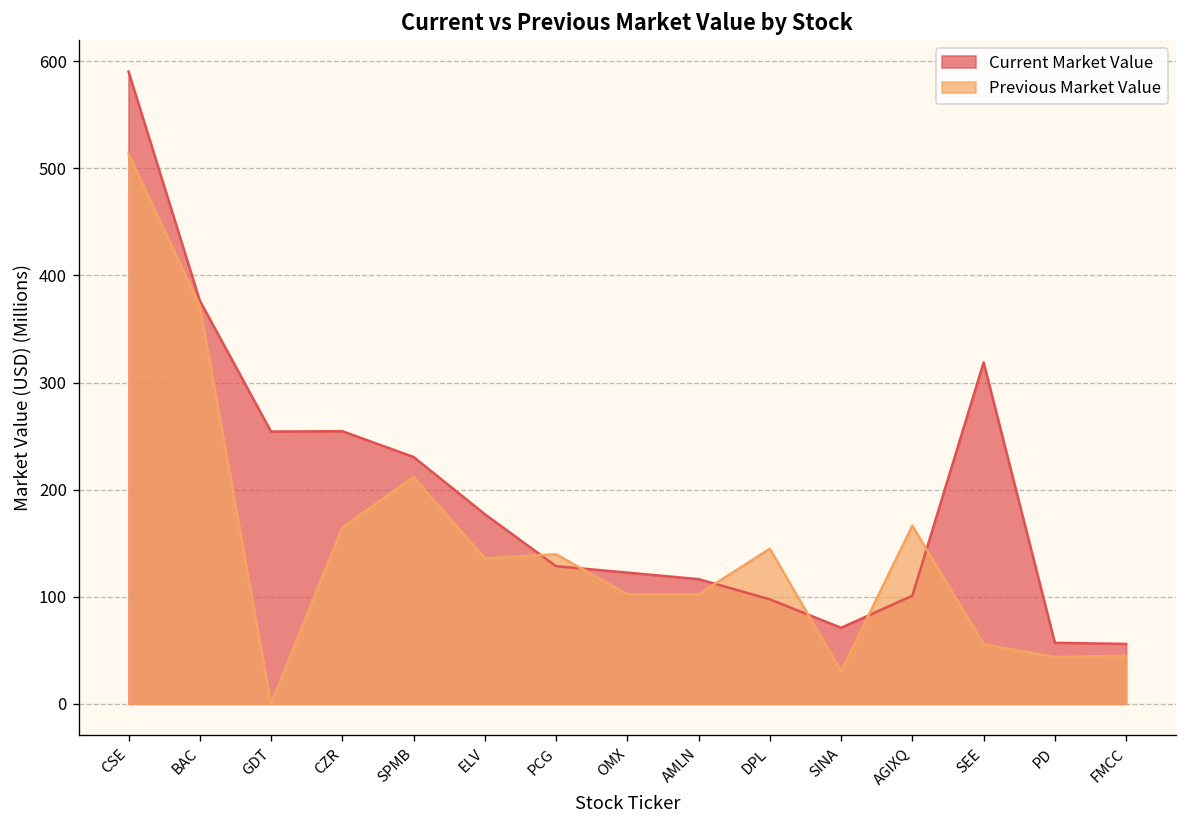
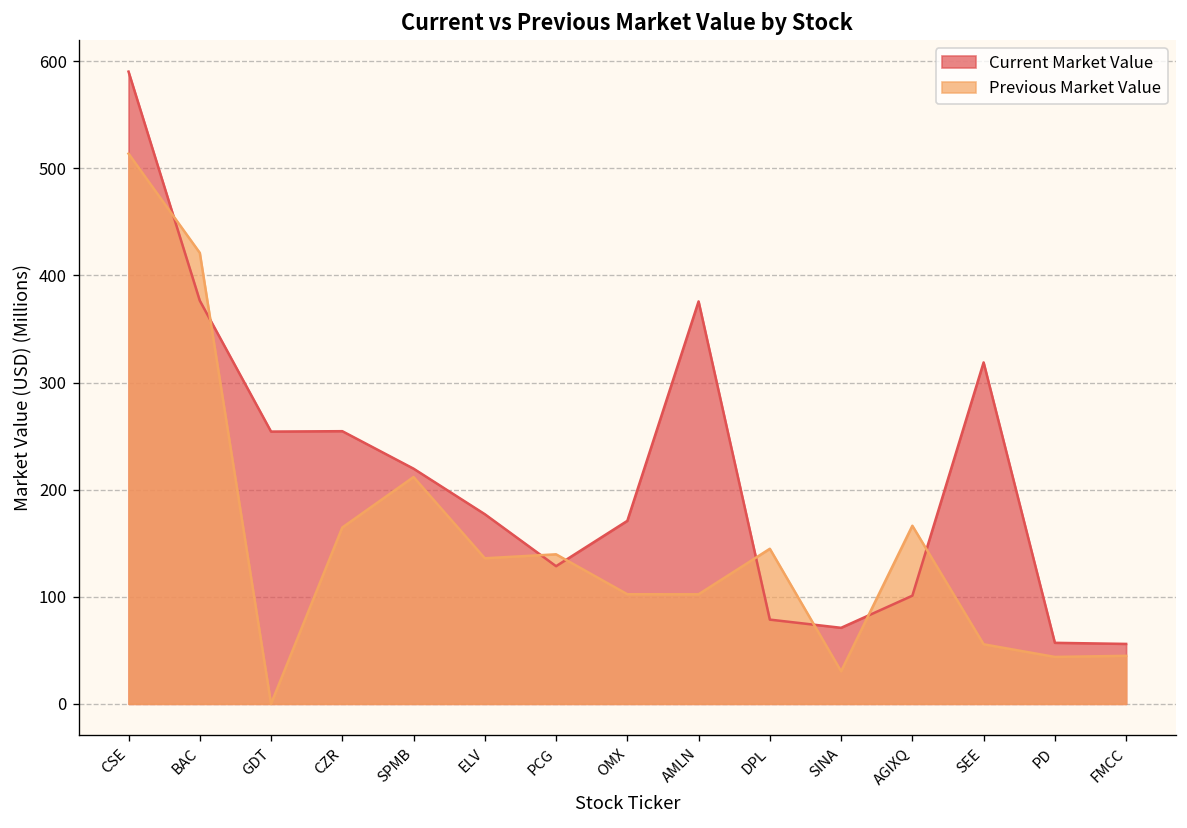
  {
    "Current Market Value": {
      "CSE": 590,
      "BAC": 380,
      "GDT": 250,
      "CZR": 250,
-     "SPMB": 230,
+     "SPMB": 220,
      "ELV": 180,
      "PCG": 130,
-     "OMX": 120,
-     "AMLN": 120,
-     "DPL": 100,
+     "OMX": 170,
+     "AMLN": 380,
+     "DPL": 80,
      "SINA": 70,
      "AGIXQ": 100,
      "SEE": 320,
      "PD": 60,
      "FMCC": 60
    },
    "Previous Market Value": {
      "CSE": 510,
-     "BAC": 370,
+     "BAC": 420,
      "GDT": 0,
      "CZR": 160,
      "SPMB": 210,
      "ELV": 140,
      "PCG": 140,
      "OMX": 100,
      "AMLN": 100,
      "DPL": 140,
      "SINA": 30,
      "AGIXQ": 170,
      "SEE": 60,
      "PD": 40,
      "FMCC": 40
    }
  }
